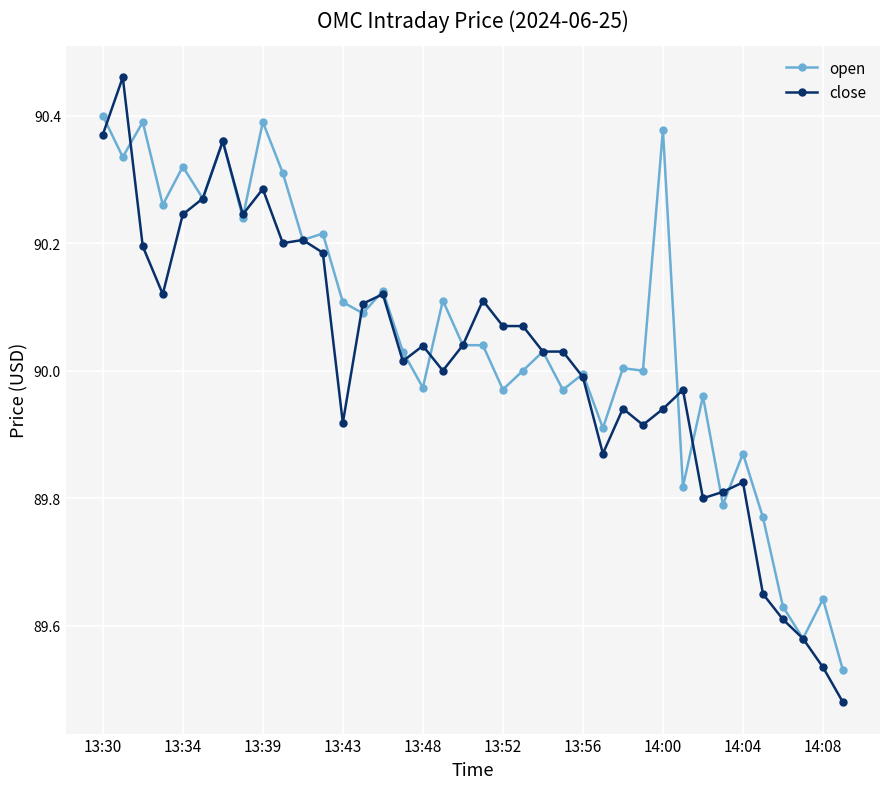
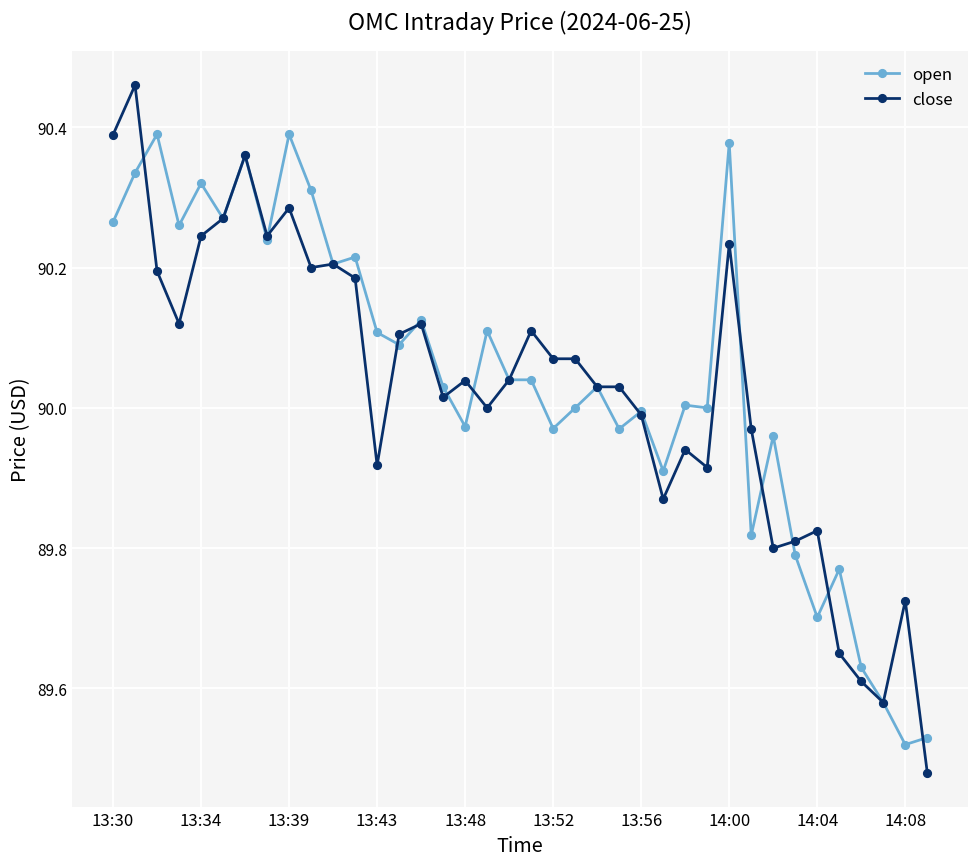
  {
    "open": {
-     "13:30": 90.40,
+     "13:30": 90.26,
      "13:34": 90.32,
      "13:39": 90.39,
      "13:43": 90.11,
      "13:48": 89.97,
      "13:52": 89.97,
      "13:56": 90.00,
      "14:00": 90.38,
-     "14:04": 89.87,
-     "14:08": 89.64
+     "14:04": 89.70,
+     "14:08": 89.52
    },
    "close": {
-     "13:30": 90.37,
+     "13:30": 90.39,
      "13:34": 90.25,
      "13:39": 90.29,
      "13:43": 89.92,
      "13:48": 90.04,
      "13:52": 90.07,
      "13:56": 89.99,
-     "14:00": 89.94,
+     "14:00": 90.23,
      "14:04": 89.82,
-     "14:08": 89.54
+     "14:08": 89.73
    }
  }
